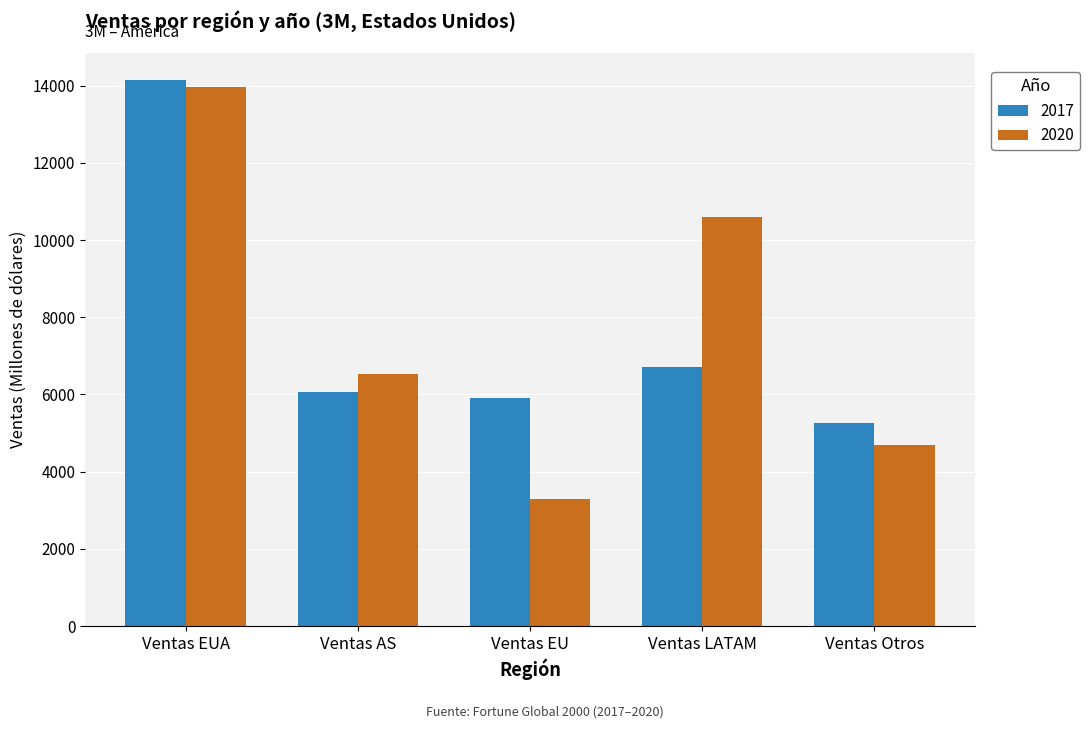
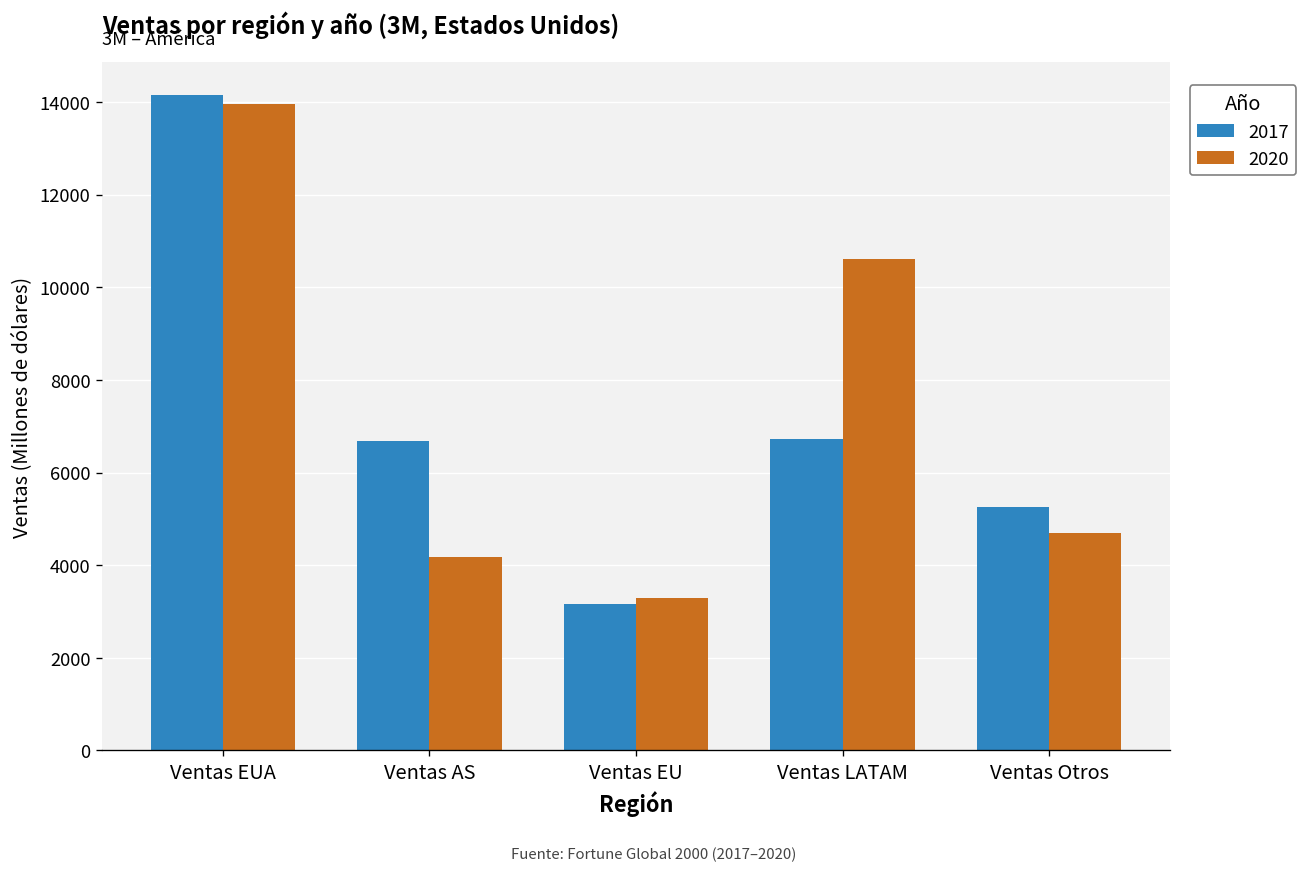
  {
    "2017": {
      "Ventas EUA": 14100,
-     "Ventas AS": 6100,
-     "Ventas EU": 5900,
+     "Ventas AS": 6700,
+     "Ventas EU": 3200,
      "Ventas LATAM": 6700,
      "Ventas Otros": 5300
    },
    "2020": {
      "Ventas EUA": 14000,
-     "Ventas AS": 6500,
+     "Ventas AS": 4200,
      "Ventas EU": 3300,
      "Ventas LATAM": 10600,
      "Ventas Otros": 4700
    }
  }
